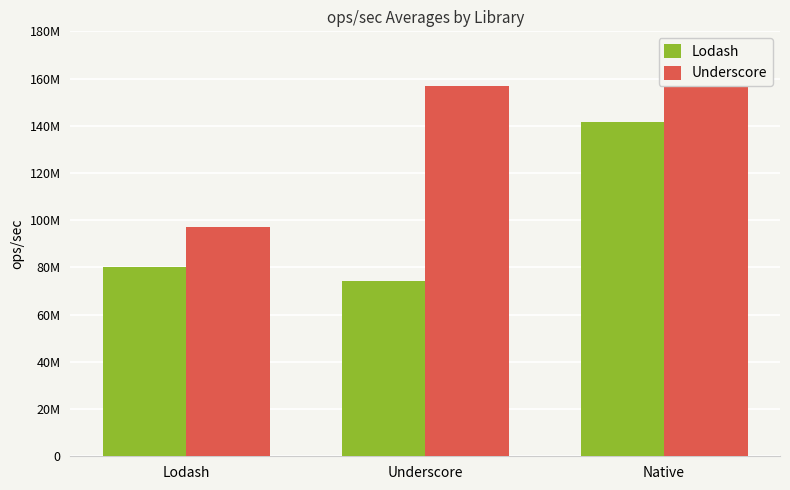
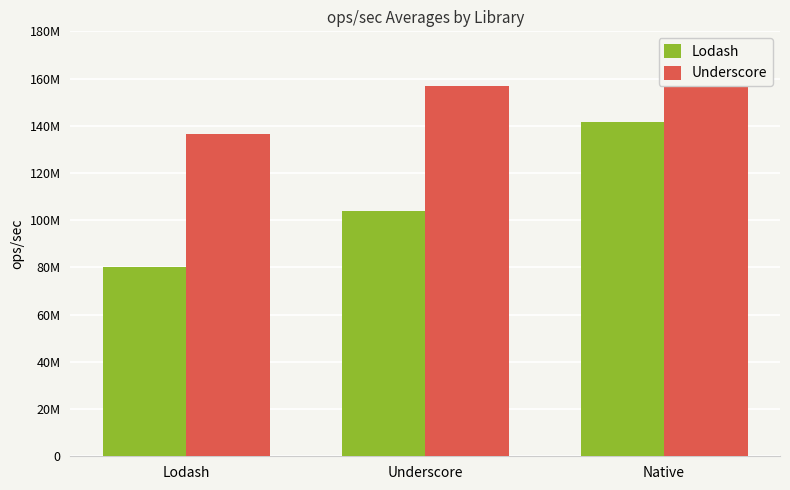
  {
    "Lodash": {
      "Lodash": 80000000,
-     "Underscore": 74000000,
+     "Underscore": 104000000,
      "Native": 142000000
    },
    "Underscore": {
-     "Lodash": 97000000,
+     "Lodash": 136000000,
      "Underscore": 157000000
    }
  }
